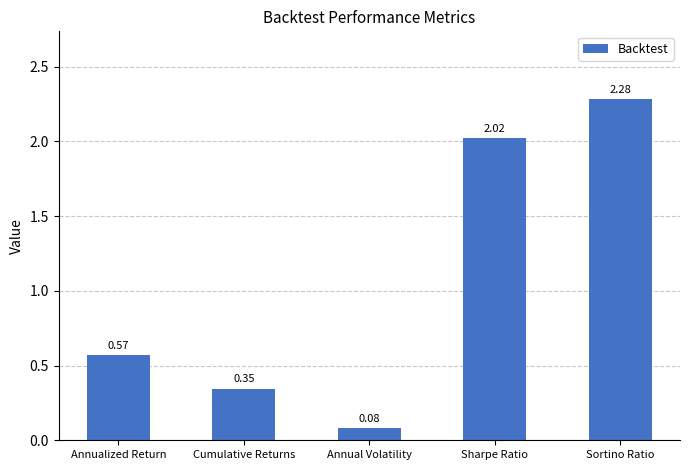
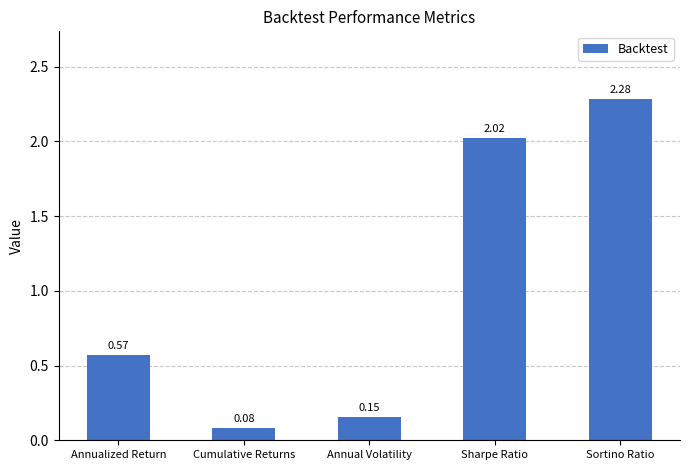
  {
    "Annualized Return": 0.57,
-   "Cumulative Returns": 0.35,
-   "Annual Volatility": 0.08,
+   "Cumulative Returns": 0.08,
+   "Annual Volatility": 0.15,
    "Sharpe Ratio": 2.02,
    "Sortino Ratio": 2.28
  }
